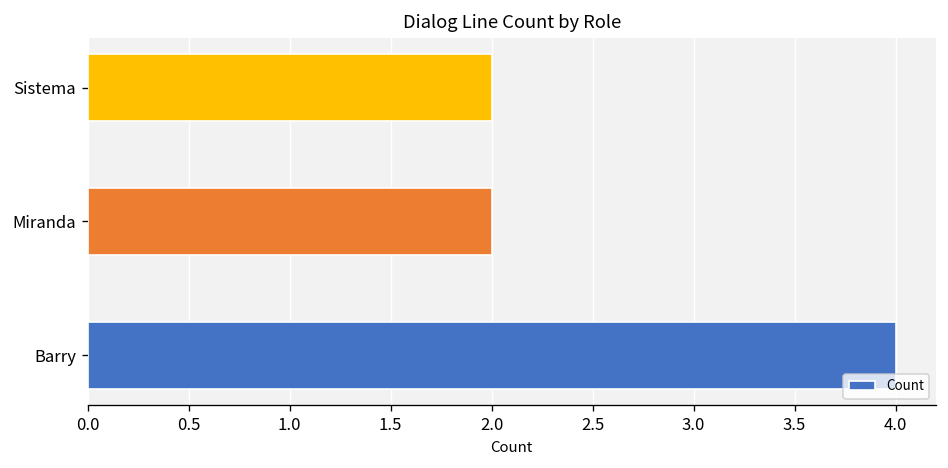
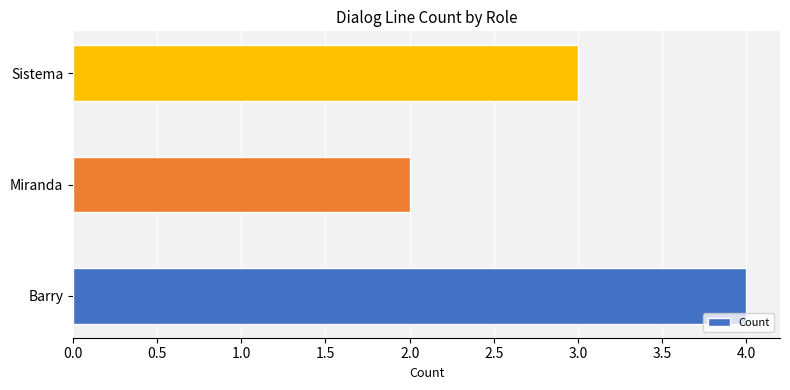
  {
-   "Sistema": 2,
+   "Sistema": 3,
    "Miranda": 2,
    "Barry": 4
  }
